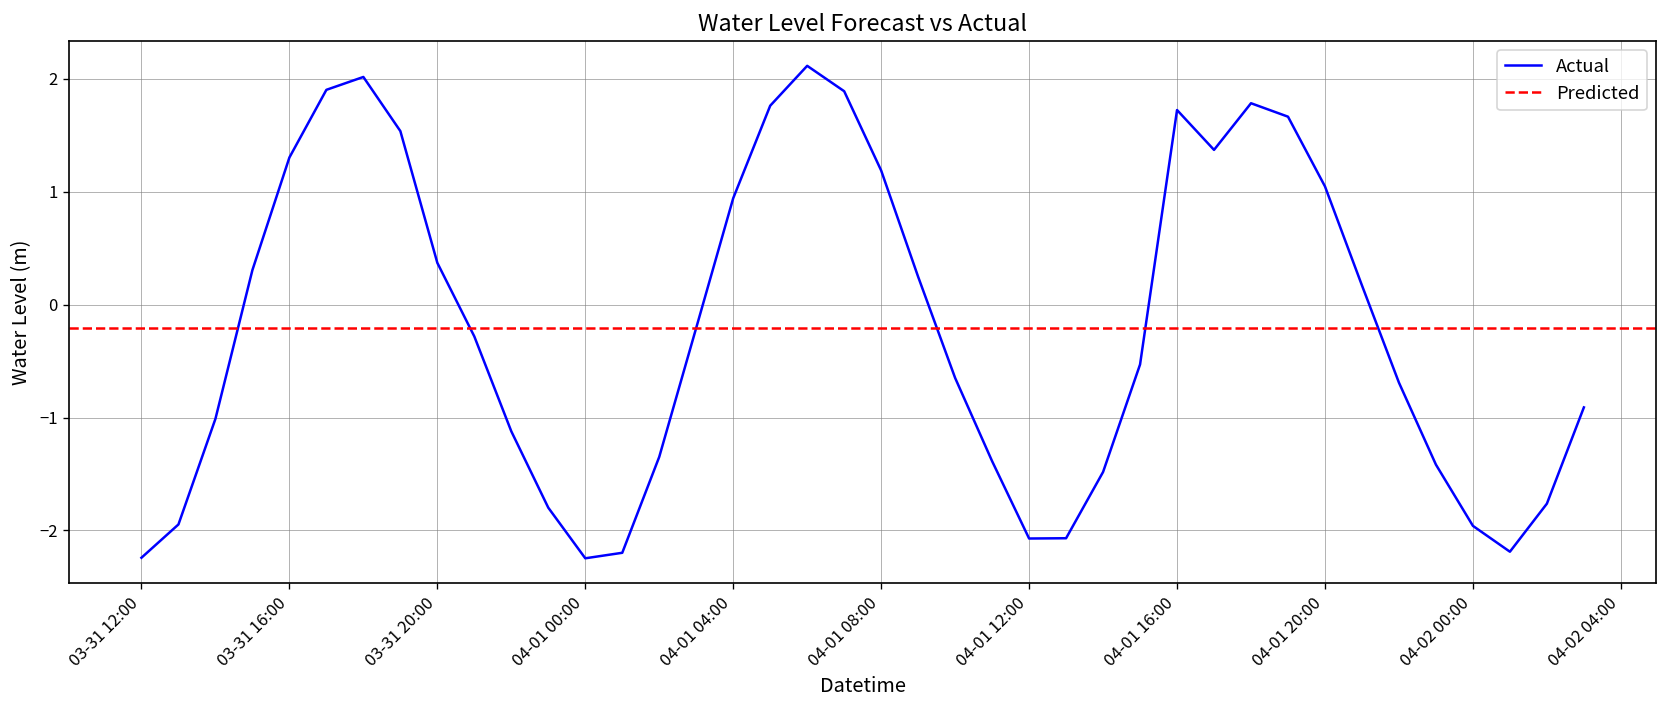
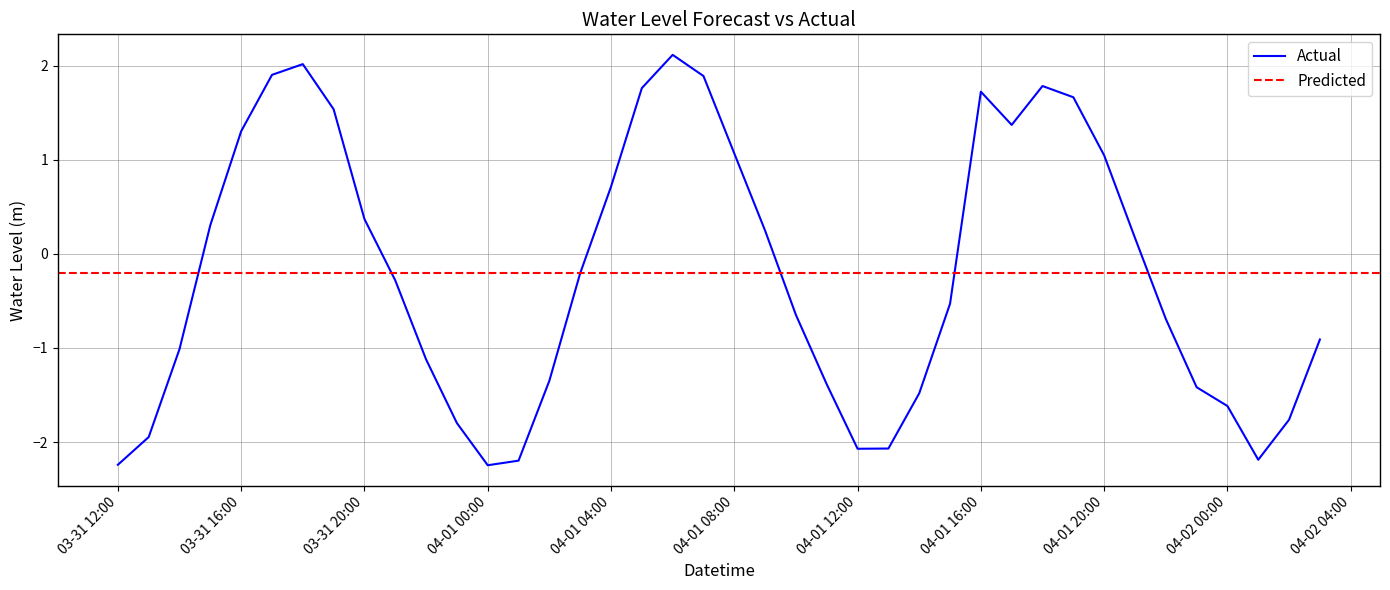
  {
    "03-31 12:00": -2.2,
    "03-31 16:00": 1.3,
    "03-31 20:00": 0.4,
    "04-01 00:00": -2.2,
-   "04-01 04:00": 0.9,
-   "04-01 08:00": 1.2,
+   "04-01 04:00": 0.7,
+   "04-01 08:00": 1.1,
    "04-01 12:00": -2.1,
    "04-01 16:00": 1.7,
    "04-01 20:00": 1.0,
-   "04-02 00:00": -2.0
+   "04-02 00:00": -1.6
  }
